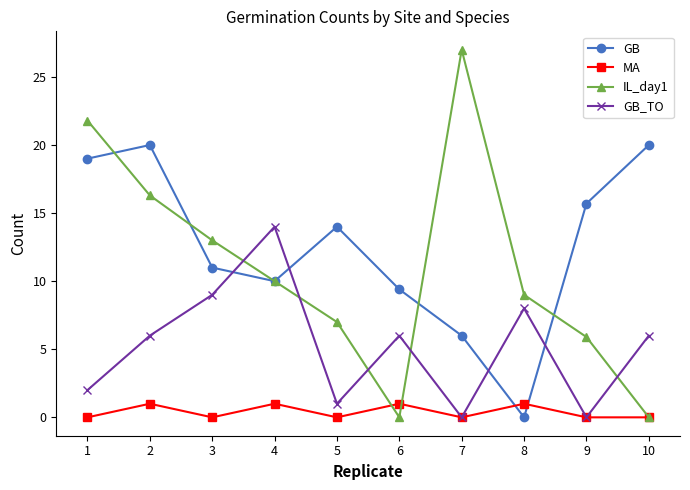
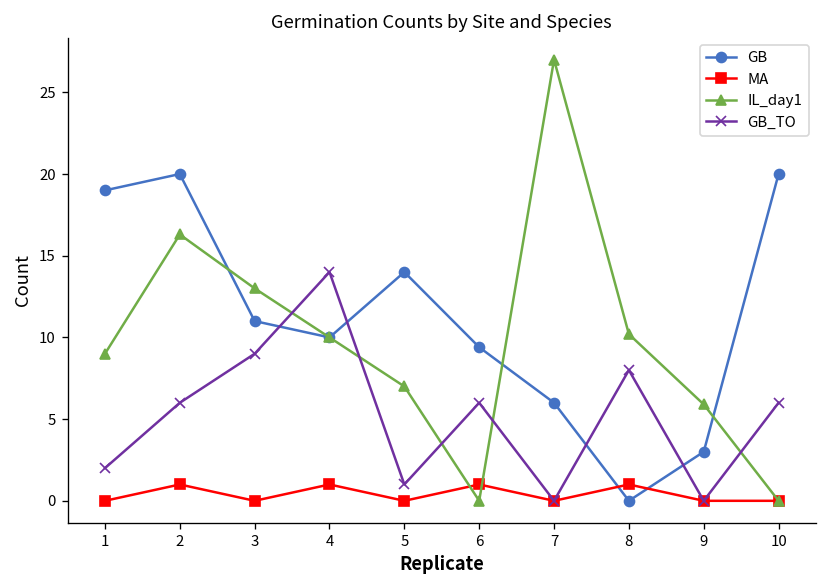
  {
    "GB": {
      "1": 19.0,
      "2": 20.0,
      "3": 11.0,
      "5": 14.0,
      "6": 9.4,
      "7": 6.0,
      "8": 0.0,
-     "9": 15.7,
+     "9": 3.0,
      "10": 20.0
    },
    "MA": {
      "1": 0.0,
      "2": 1.0,
      "3": 0.0,
      "4": 1.0,
      "5": 0.0,
      "6": 1.0,
      "8": 1.0
    },
    "IL_day1": {
-     "1": 21.8,
+     "1": 9.0,
      "2": 16.3,
      "3": 13.0,
      "5": 7.0,
      "6": 0.0,
      "7": 27.0,
-     "8": 9.0,
+     "8": 10.2,
      "9": 5.9
    },
    "GB_TO": {
      "1": 2.0,
      "2": 6.0,
      "3": 9.0,
      "4": 14.0,
      "5": 1.0,
      "6": 6.0,
      "8": 8.0,
      "10": 6.0
    }
  }
